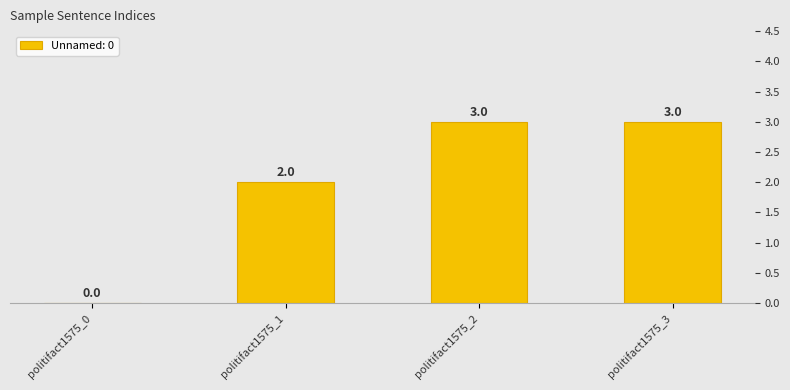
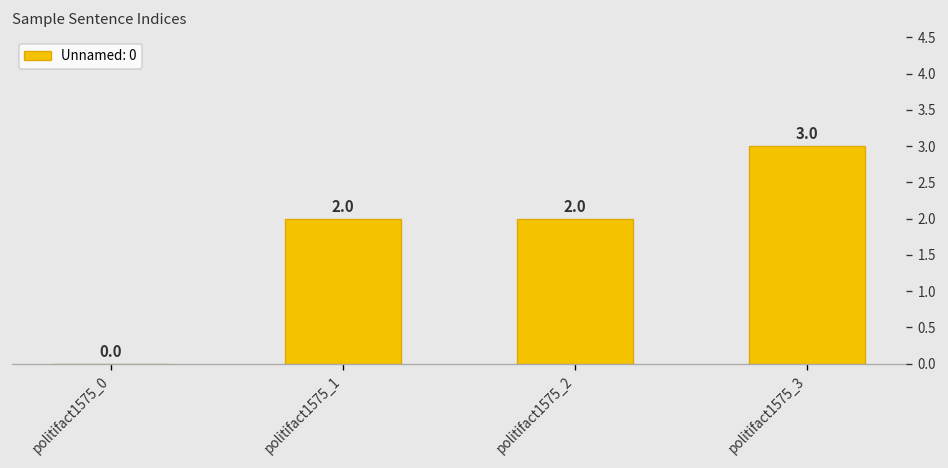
  {
    "politifact1575_0": 0.0,
    "politifact1575_1": 2.0,
-   "politifact1575_2": 3.0,
+   "politifact1575_2": 2.0,
    "politifact1575_3": 3.0
  }
